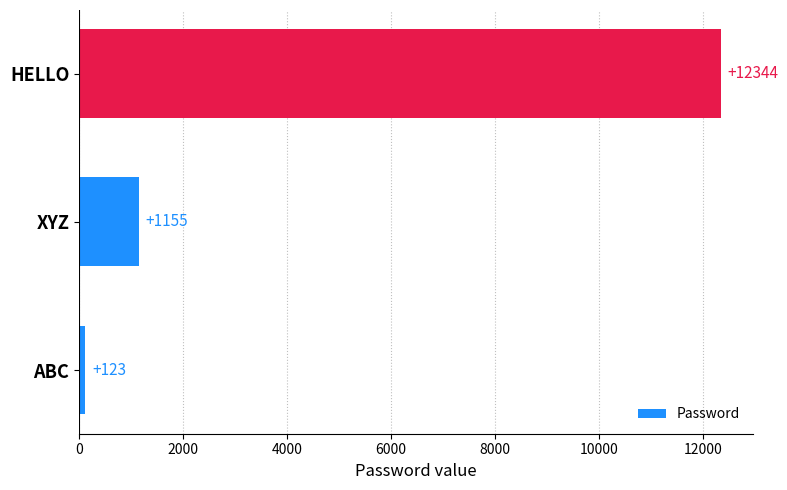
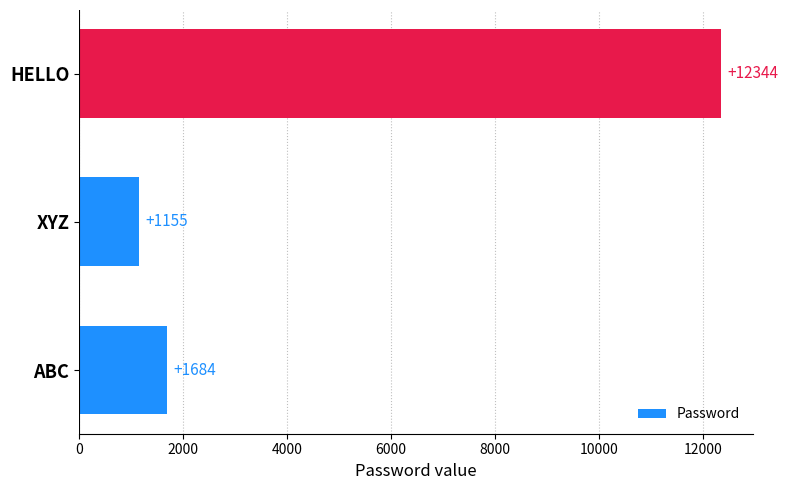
  {
    "HELLO": "+12344",
    "XYZ": "+1155",
-   "ABC": "+123"
+   "ABC": "+1684"
  }
